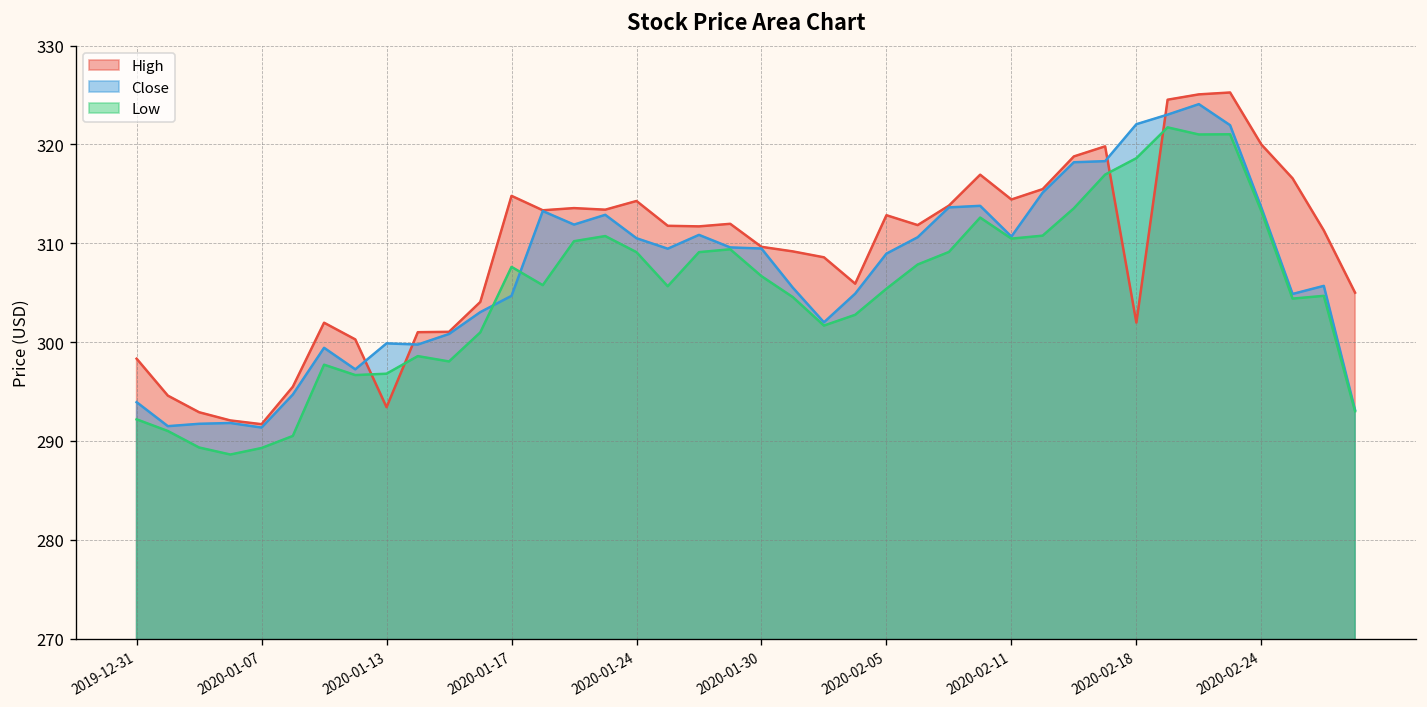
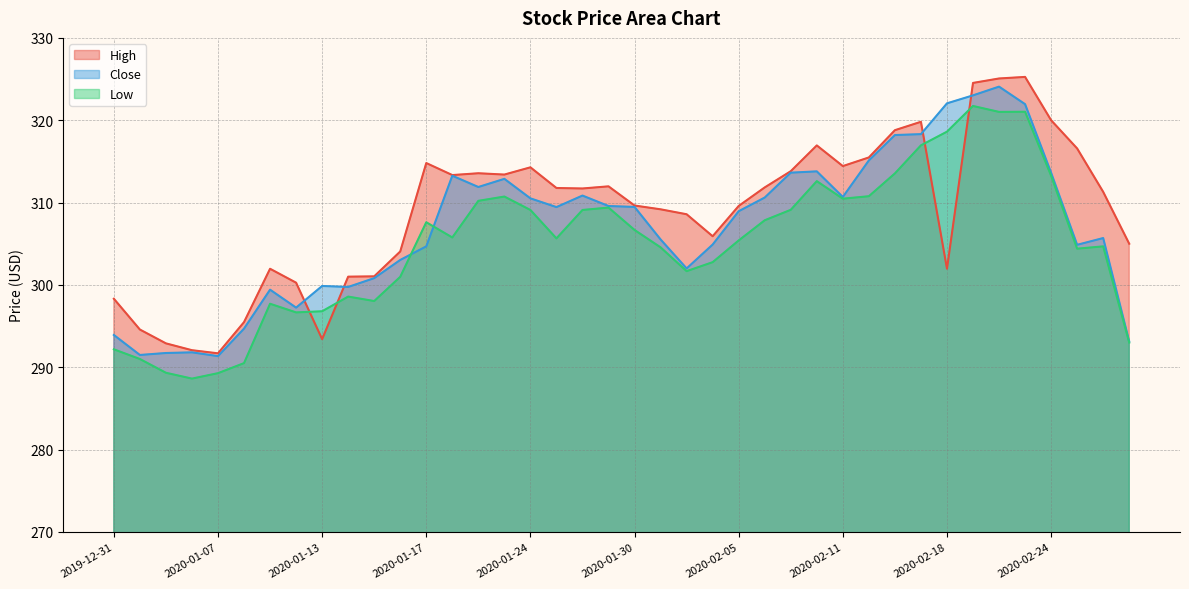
  {
    "High": {
      "2019-12-31": 298,
      "2020-01-07": 292,
      "2020-01-13": 293,
      "2020-01-17": 315,
      "2020-01-24": 314,
-     "2020-02-05": 313,
+     "2020-02-05": 310,
      "2020-02-11": 314,
      "2020-02-18": 302,
      "2020-02-24": 320
    },
    "Close": {
      "2019-12-31": 294,
      "2020-01-07": 291,
      "2020-01-13": 300,
      "2020-01-17": 305,
      "2020-01-24": 311,
      "2020-02-05": 309,
      "2020-02-18": 322,
      "2020-02-24": 314
    },
    "Low": {
      "2019-12-31": 292,
      "2020-01-07": 289,
      "2020-01-13": 297,
      "2020-01-17": 308,
      "2020-01-24": 309,
      "2020-01-30": 307,
      "2020-02-05": 305,
      "2020-02-18": 319,
      "2020-02-24": 313
    }
  }
